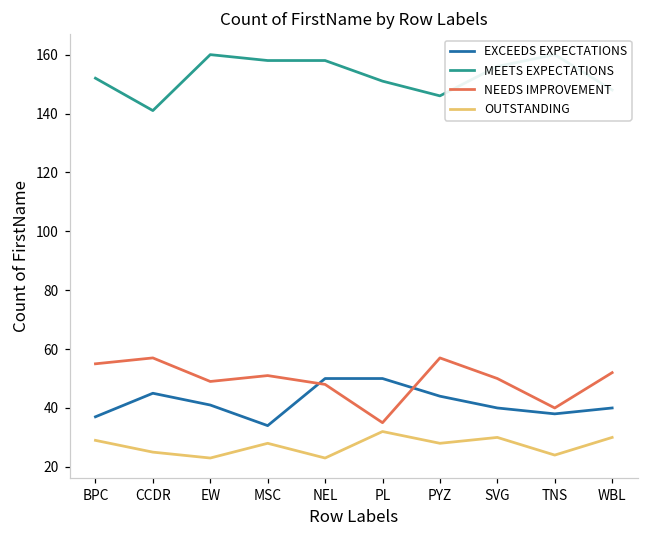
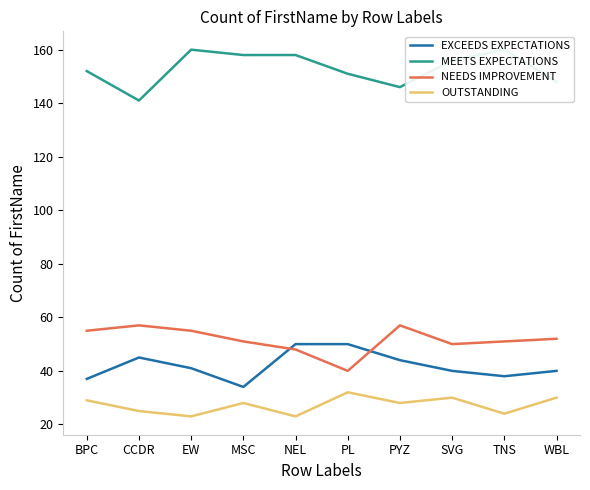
  {
    "NEEDS IMPROVEMENT": {
      "BPC": 55,
      "CCDR": 57,
-     "EW": 49,
+     "EW": 55,
      "MSC": 51,
      "NEL": 48,
-     "PL": 35,
+     "PL": 40,
      "PYZ": 57,
      "SVG": 50,
-     "TNS": 40,
+     "TNS": 51,
      "WBL": 52
    },
    "OUTSTANDING": {
      "BPC": 29,
      "CCDR": 25,
      "EW": 23,
      "MSC": 28,
      "NEL": 23,
      "PL": 32,
      "PYZ": 28,
      "SVG": 30,
      "TNS": 24,
      "WBL": 30
    }
  }
